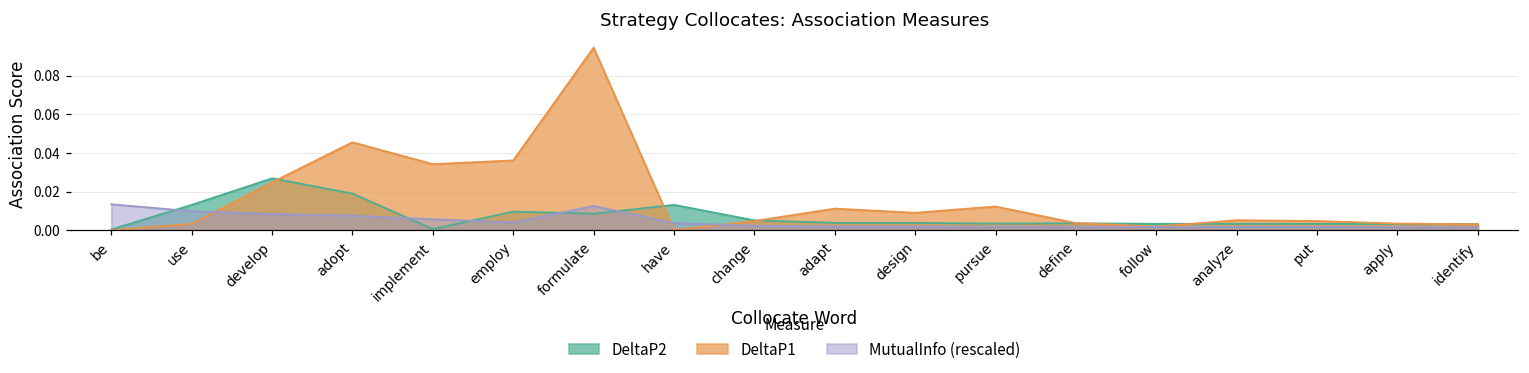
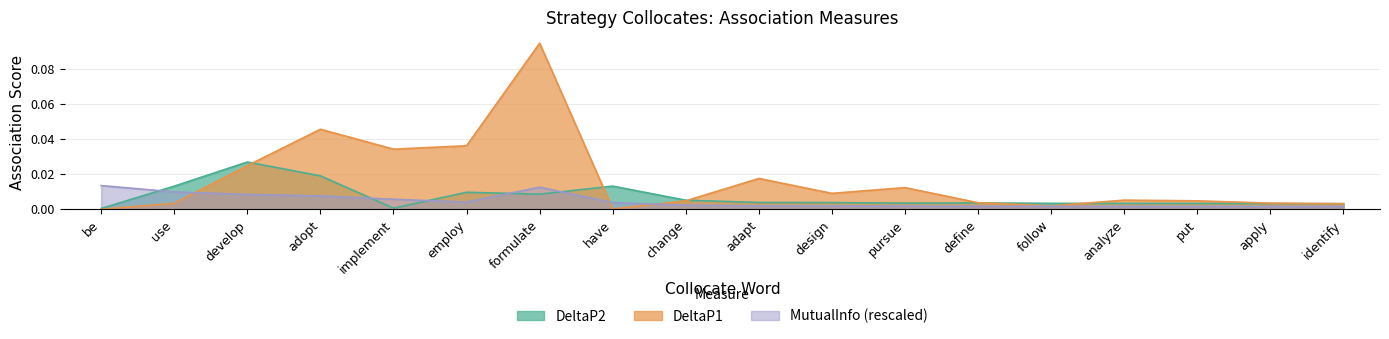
  {
    "DeltaP2": {
      "use": 0.013,
      "develop": 0.027,
      "adopt": 0.019,
      "implement": 0.001,
      "employ": 0.010,
      "formulate": 0.009,
      "have": 0.013,
      "adapt": 0.004,
      "design": 0.004,
      "pursue": 0.003,
      "analyze": 0.003,
      "put": 0.003
    },
    "DeltaP1": {
      "use": 0.003,
      "develop": 0.025,
      "adopt": 0.046,
      "implement": 0.034,
      "employ": 0.036,
      "formulate": 0.095,
      "have": 0.000,
-     "adapt": 0.011,
+     "adapt": 0.018,
      "design": 0.009,
      "pursue": 0.012,
      "analyze": 0.005,
      "put": 0.005
    },
    "MutualInfo (rescaled)": {
      "be": 0.013,
      "use": 0.010,
      "develop": 0.008,
      "adopt": 0.008,
      "implement": 0.006,
      "employ": 0.004,
      "formulate": 0.013,
      "have": 0.004,
      "change": 0.002,
      "adapt": 0.002,
      "design": 0.002,
      "pursue": 0.002,
      "define": 0.002,
      "analyze": 0.002,
      "put": 0.002,
      "apply": 0.002,
      "identify": 0.002
    }
  }
